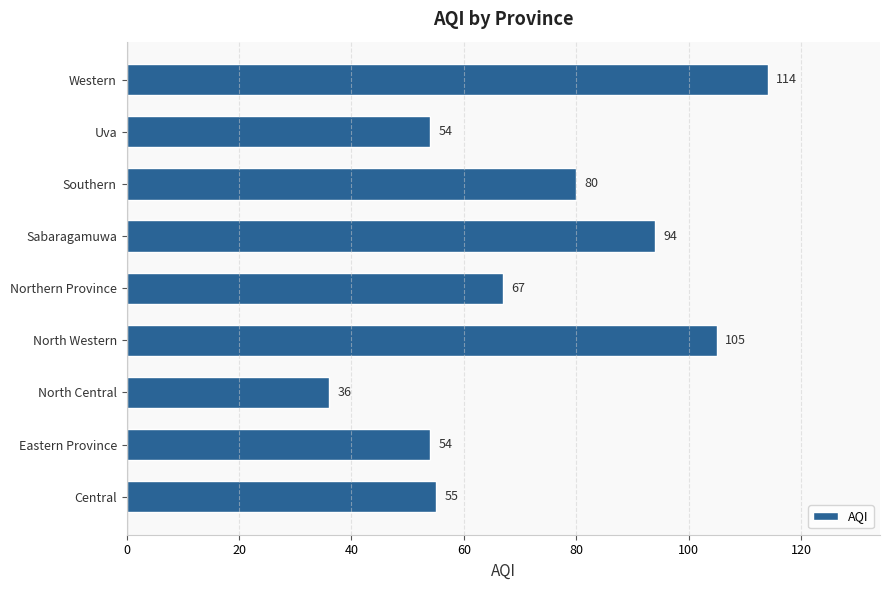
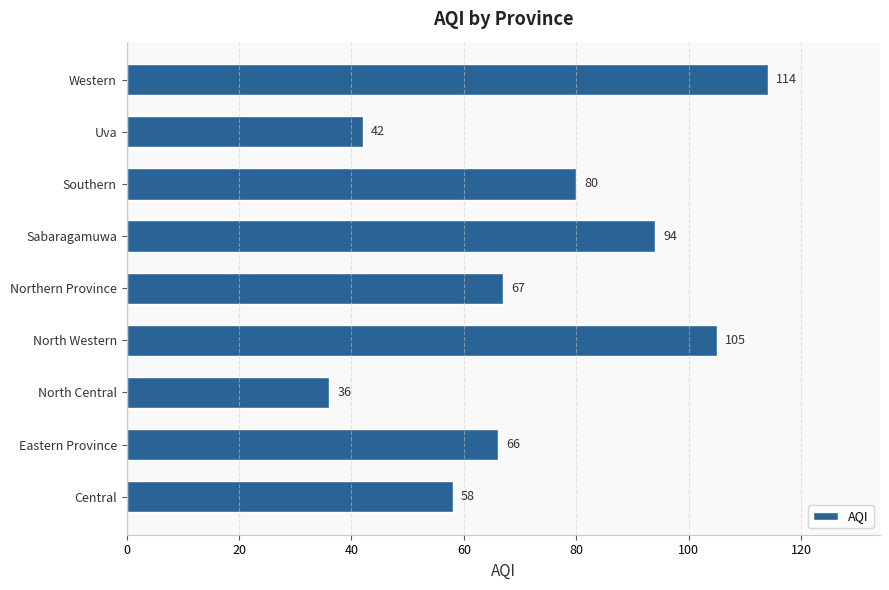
  {
    "Western": 114,
-   "Uva": 54,
+   "Uva": 42,
    "Southern": 80,
    "Sabaragamuwa": 94,
    "Northern Province": 67,
    "North Western": 105,
    "North Central": 36,
-   "Eastern Province": 54,
-   "Central": 55
+   "Eastern Province": 66,
+   "Central": 58
  }
